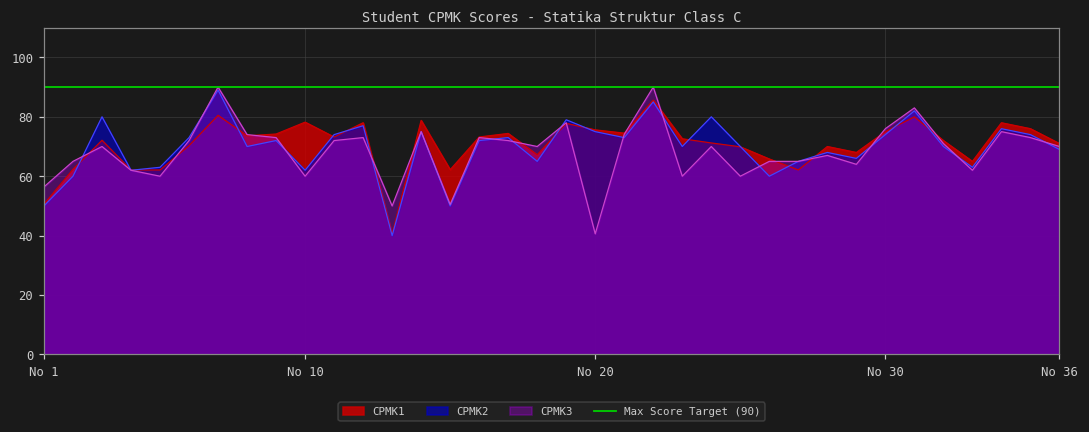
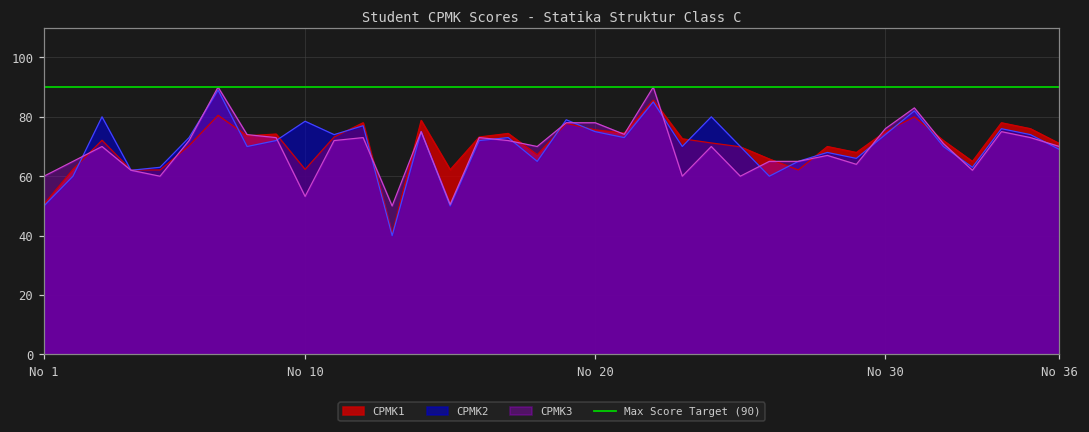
  {
    "CPMK1": {
-     "No 10": 78,
+     "No 10": 62,
      "No 30": 75,
      "No 36": 71
    },
    "CPMK2": {
-     "No 10": 62,
+     "No 10": 79,
      "No 30": 74,
      "No 36": 69
    },
    "CPMK3": {
-     "No 1": 56,
-     "No 10": 60,
-     "No 20": 41,
+     "No 1": 60,
+     "No 10": 53,
+     "No 20": 78,
      "No 30": 76,
      "No 36": 70
    }
  }
